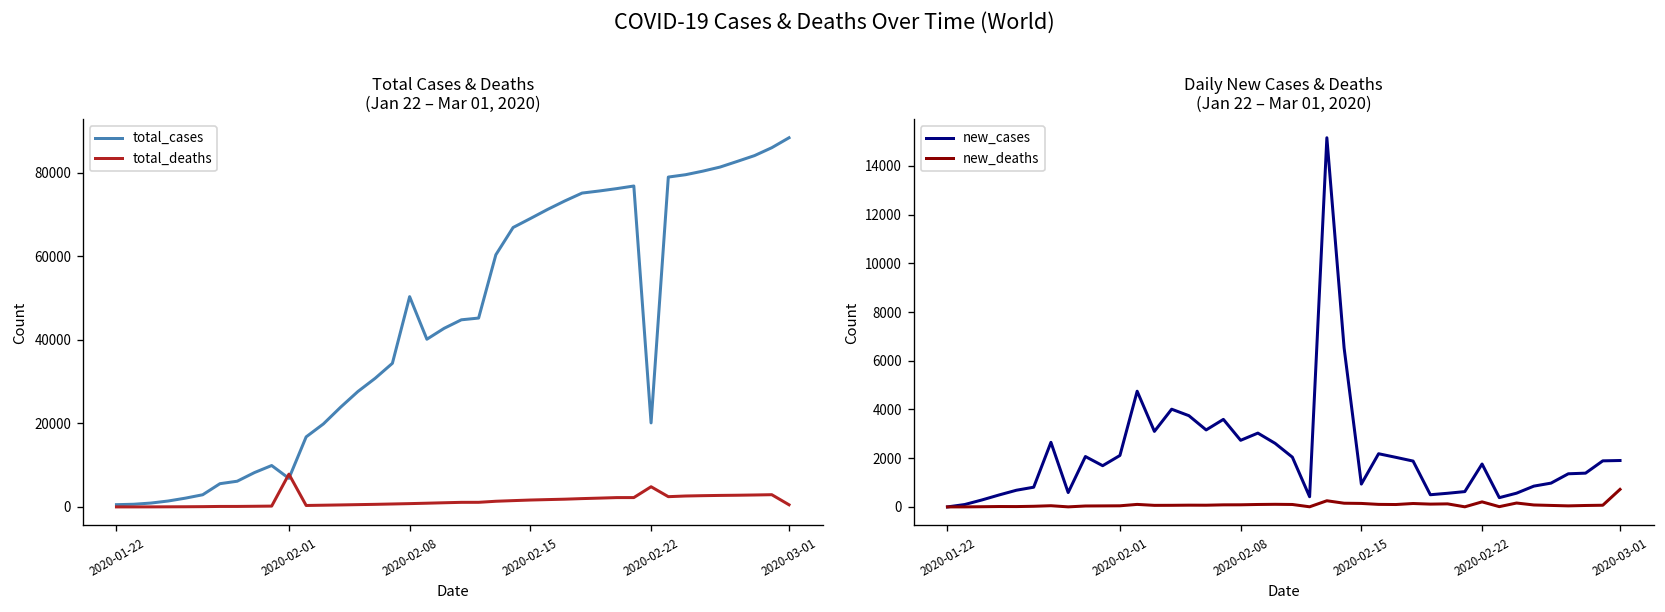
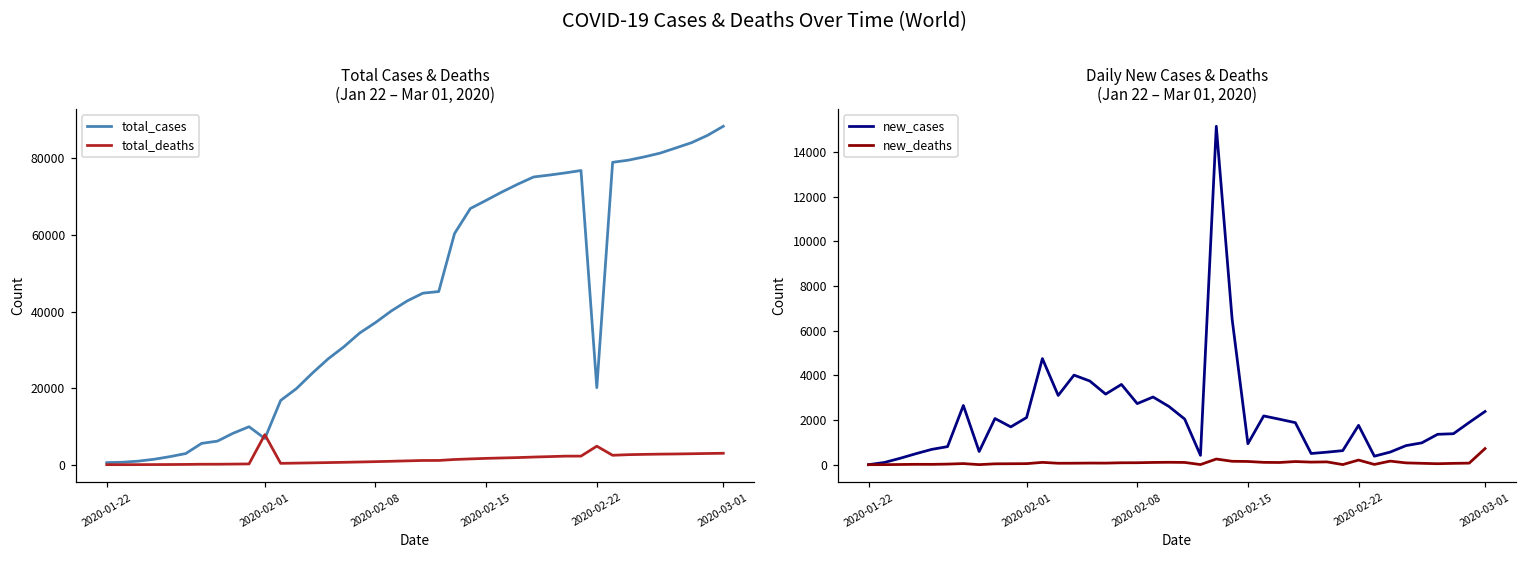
  {
    "Total Cases & Deaths (Jan 22 – Mar 01, 2020)": {
      "total_cases": {
        "2020-02-01": 7000,
-       "2020-02-08": 50000,
+       "2020-02-08": 37000,
        "2020-02-15": 69000,
        "2020-02-22": 20000,
        "2020-03-01": 88000
      },
      "total_deaths": {
        "2020-02-01": 8000,
        "2020-02-08": 1000,
        "2020-02-15": 2000,
        "2020-02-22": 5000,
-       "2020-03-01": 1000
+       "2020-03-01": 3000
      }
    },
    "Daily New Cases & Deaths (Jan 22 – Mar 01, 2020)": {
      "new_cases": {
        "2020-02-01": 2100,
        "2020-02-08": 2700,
        "2020-02-15": 900,
        "2020-02-22": 1800,
-       "2020-03-01": 1900
+       "2020-03-01": 2400
      },
      "new_deaths": {
        "2020-02-01": 0,
        "2020-02-08": 100,
        "2020-02-15": 100,
        "2020-02-22": 200,
        "2020-03-01": 700
      }
    }
  }
